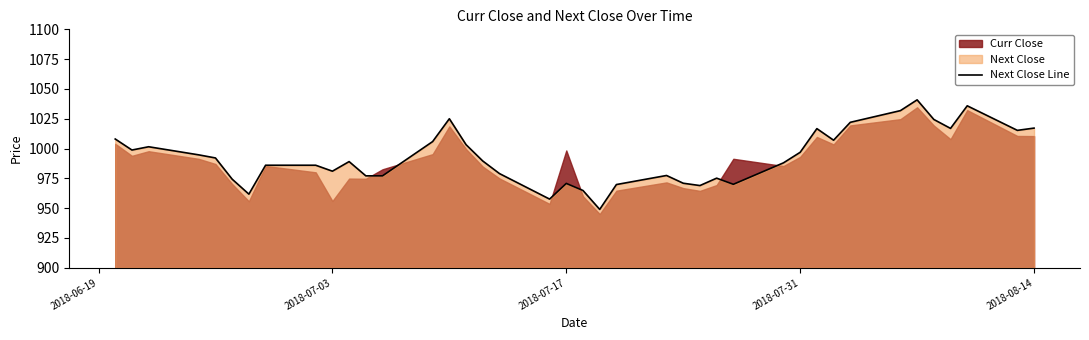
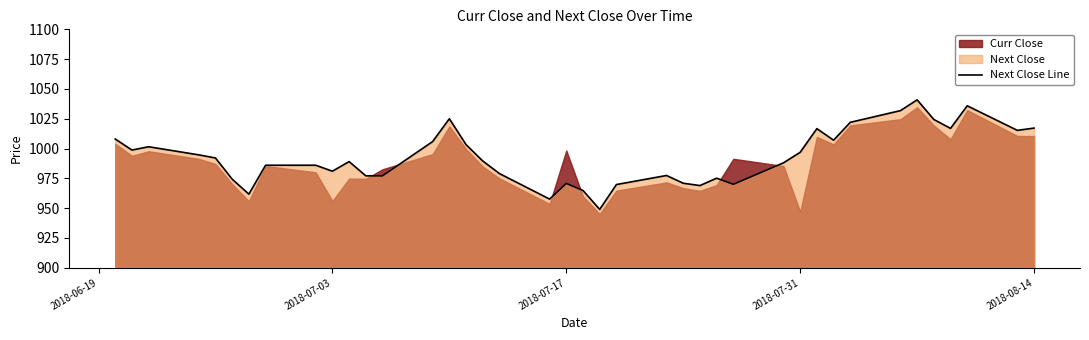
  {
    "Curr Close": {
      "2018-07-03": 956,
      "2018-07-17": 998,
-     "2018-07-31": 993,
+     "2018-07-31": 947,
      "2018-08-14": 1010
    },
    "Next Close": {
      "2018-07-03": 981,
      "2018-07-17": 971,
      "2018-07-31": 997,
      "2018-08-14": 1017
    }
  }
